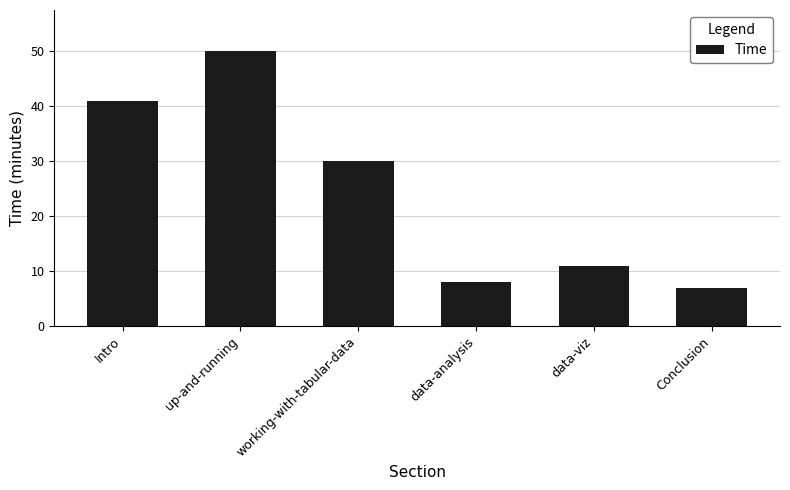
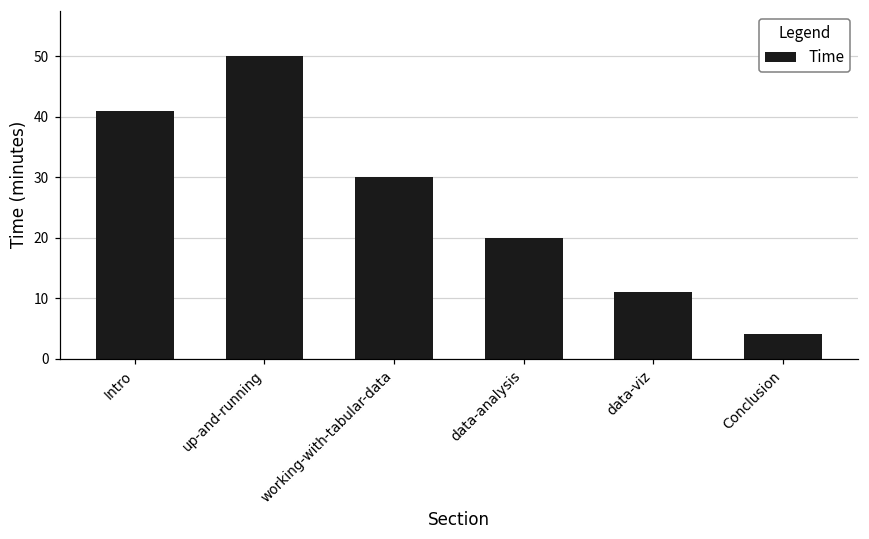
  {
    "Intro": 41,
    "up-and-running": 50,
    "working-with-tabular-data": 30,
-   "data-analysis": 8,
+   "data-analysis": 20,
    "data-viz": 11,
-   "Conclusion": 7
+   "Conclusion": 4
  }
